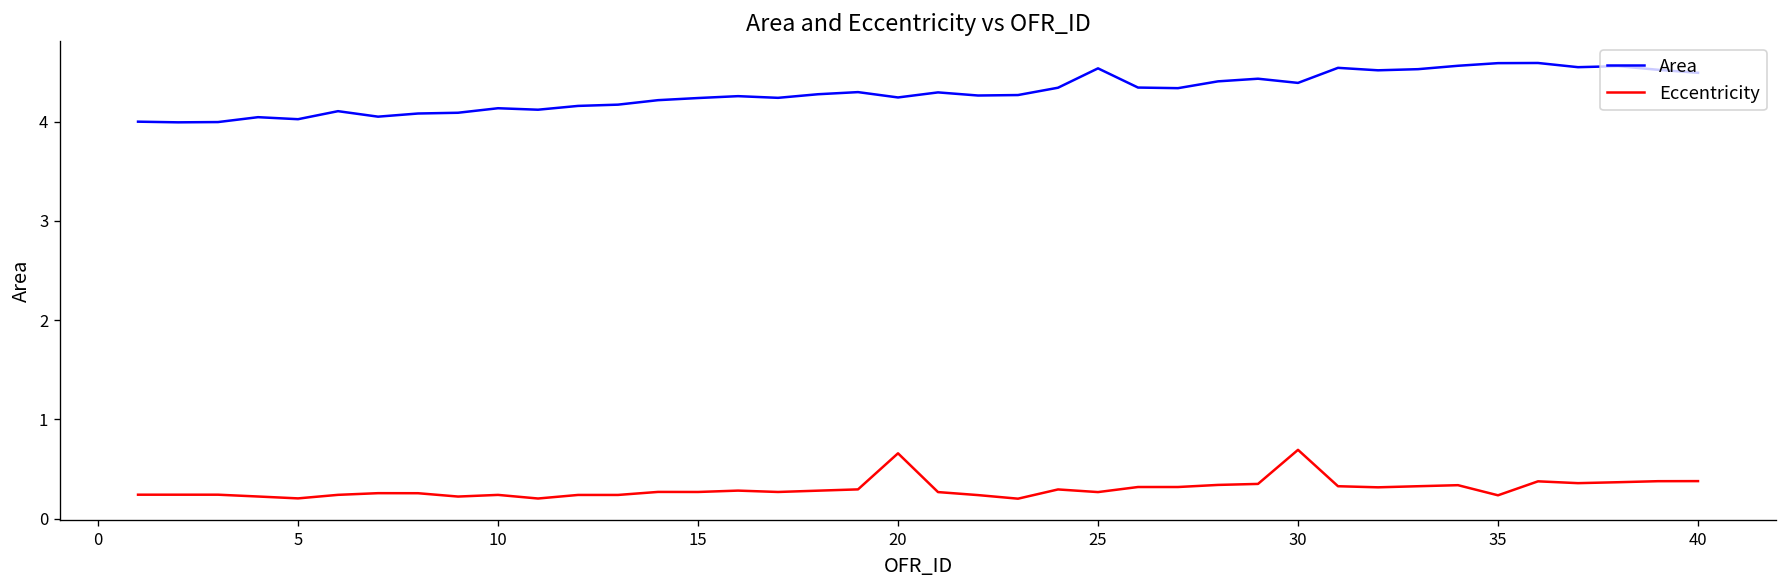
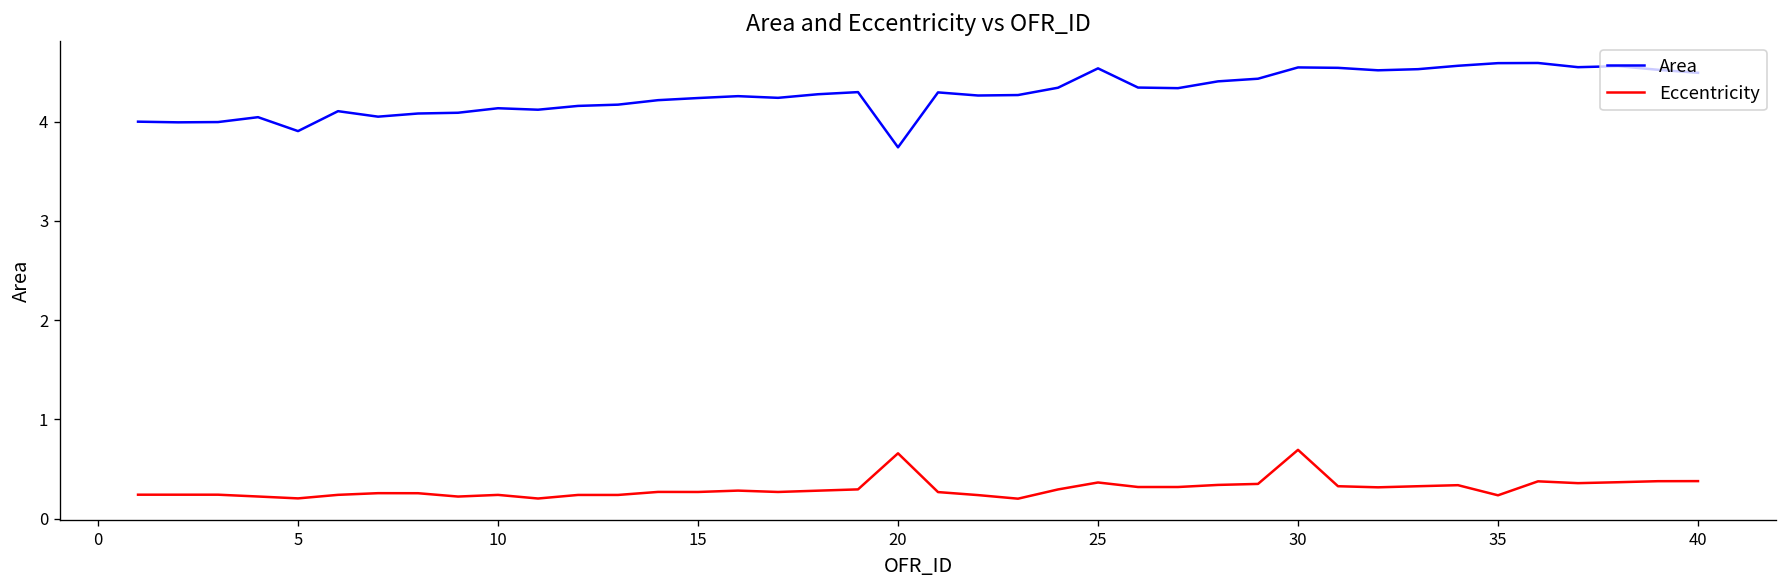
  {
    "Area": {
-     "5": 4.0,
+     "5": 3.9,
      "10": 4.1,
      "15": 4.2,
-     "20": 4.2,
+     "20": 3.7,
      "25": 4.5,
-     "30": 4.4,
+     "30": 4.5,
      "35": 4.6
    },
    "Eccentricity": {
      "5": 0.2,
      "10": 0.2,
      "15": 0.3,
      "20": 0.7,
-     "25": 0.3,
+     "25": 0.4,
      "30": 0.7,
      "35": 0.2,
      "40": 0.4
    }
  }
